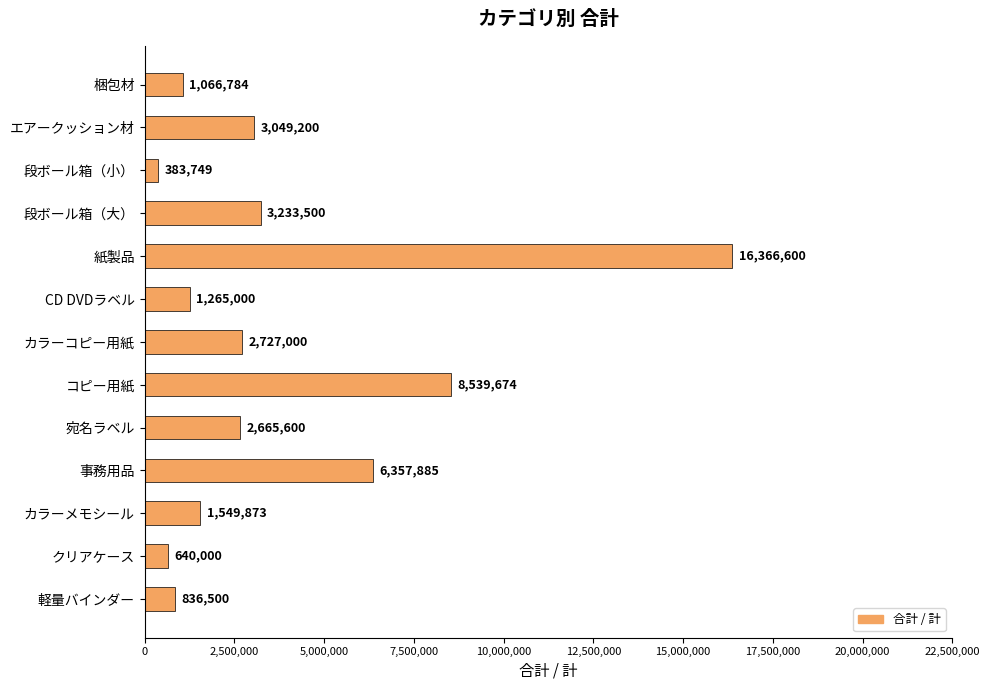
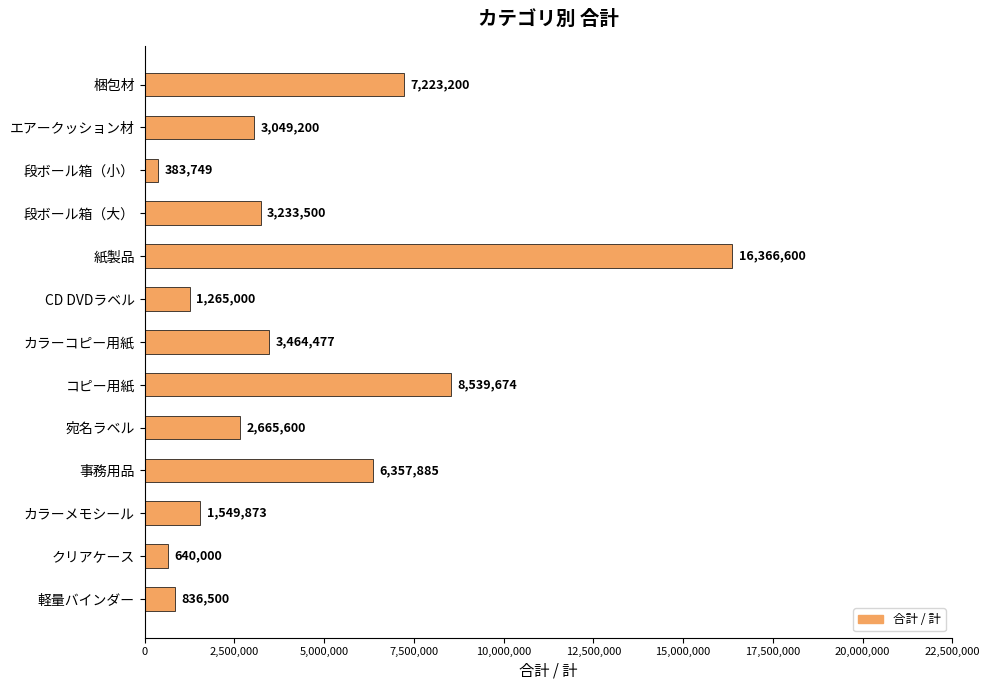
  {
-   "梱包材": "1,066,784",
+   "梱包材": "7,223,200",
    "エアークッション材": "3,049,200",
    "段ボール箱（小）": "383,749",
    "段ボール箱（大）": "3,233,500",
    "紙製品": "16,366,600",
    "CD DVDラベル": "1,265,000",
-   "カラーコピー用紙": "2,727,000",
+   "カラーコピー用紙": "3,464,477",
    "コピー用紙": "8,539,674",
    "宛名ラベル": "2,665,600",
    "事務用品": "6,357,885",
    "カラーメモシール": "1,549,873",
    "クリアケース": "640,000",
    "軽量バインダー": "836,500"
  }
